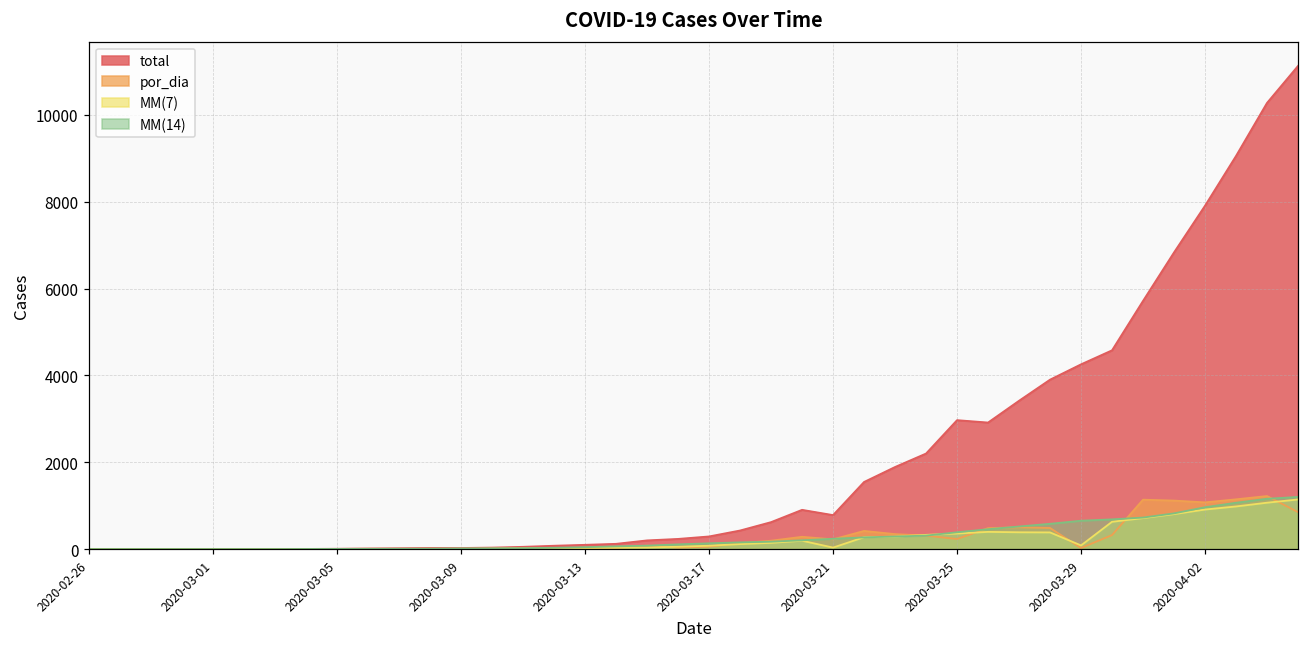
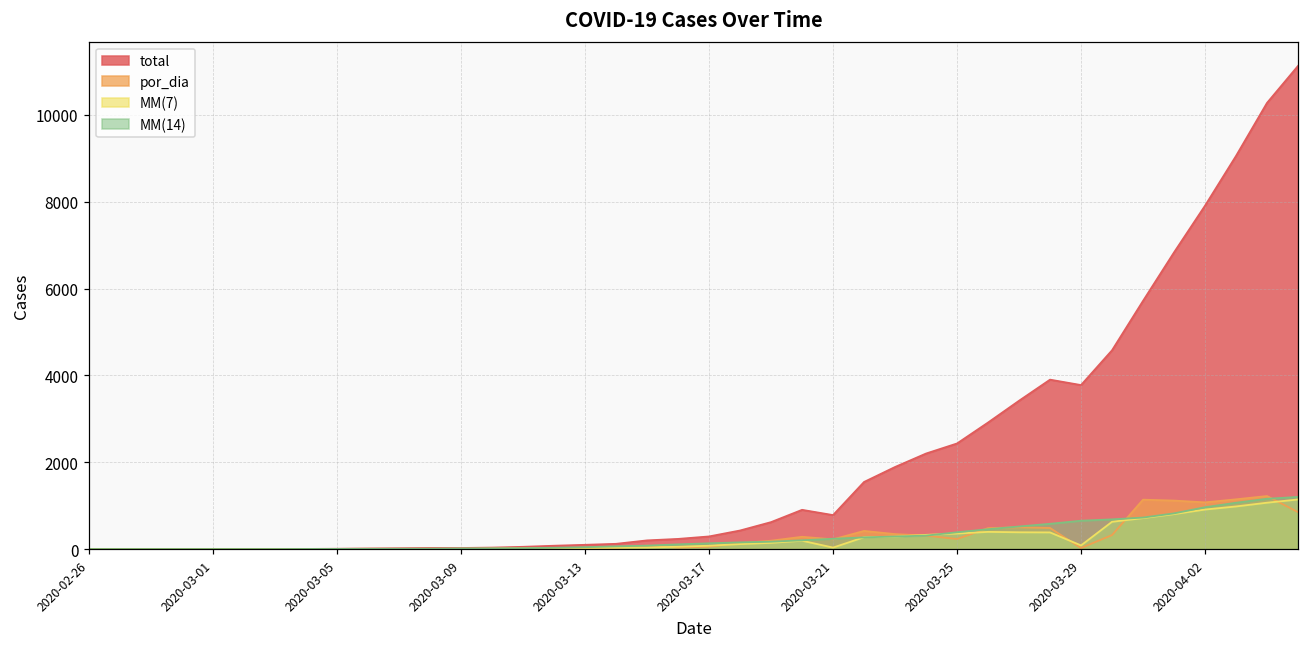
  {
    "total": {
      "2020-03-17": 300,
      "2020-03-21": 800,
-     "2020-03-25": 3000,
-     "2020-03-29": 4300,
+     "2020-03-25": 2400,
+     "2020-03-29": 3800,
      "2020-04-02": 7900
    },
    "por_dia": {
      "2020-03-25": 200,
      "2020-04-02": 1100
    },
    "MM(7)": {
      "2020-03-21": 0
    },
    "MM(14)": {
      "2020-03-29": 700
    }
  }
